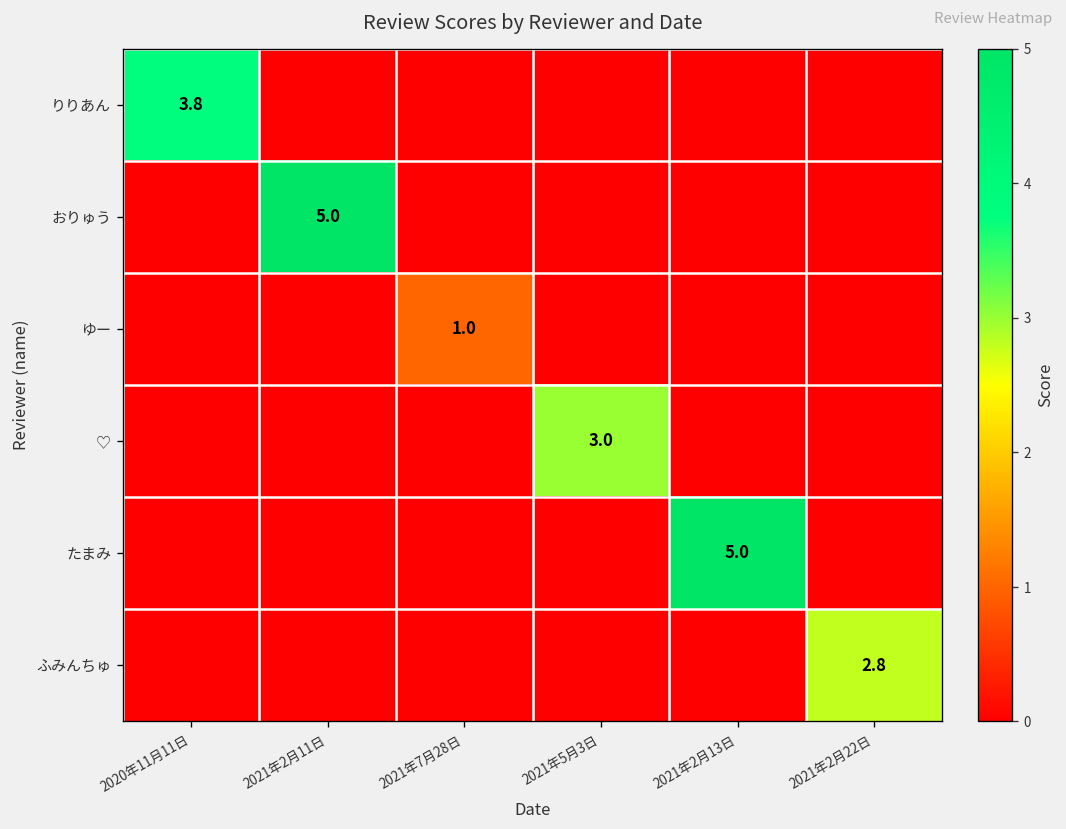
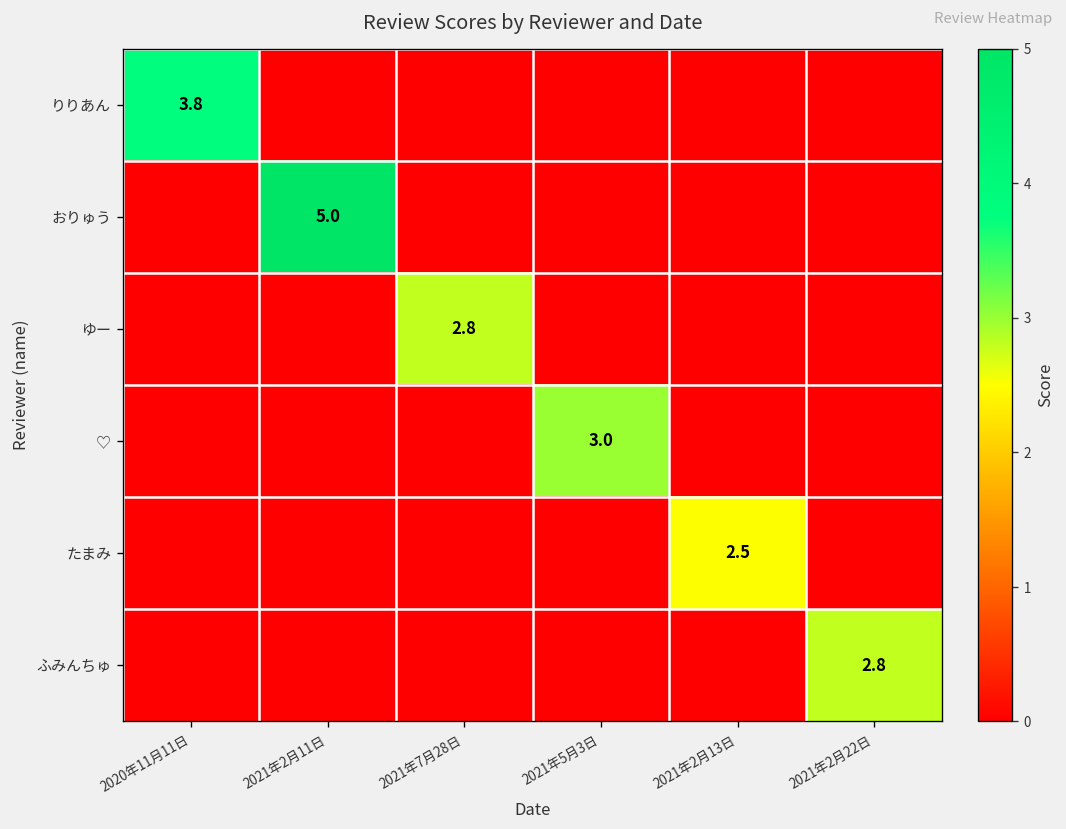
  {
    "りりあん": {
      "2020年11月11日": 3.8
    },
    "おりゅう": {
      "2021年2月11日": 5.0
    },
    "ゆー": {
-     "2021年7月28日": 1.0
+     "2021年7月28日": 2.8
    },
    "♡": {
      "2021年5月3日": 3.0
    },
    "たまみ": {
-     "2021年2月13日": 5.0
+     "2021年2月13日": 2.5
    },
    "ふみんちゅ": {
      "2021年2月22日": 2.8
    }
  }
